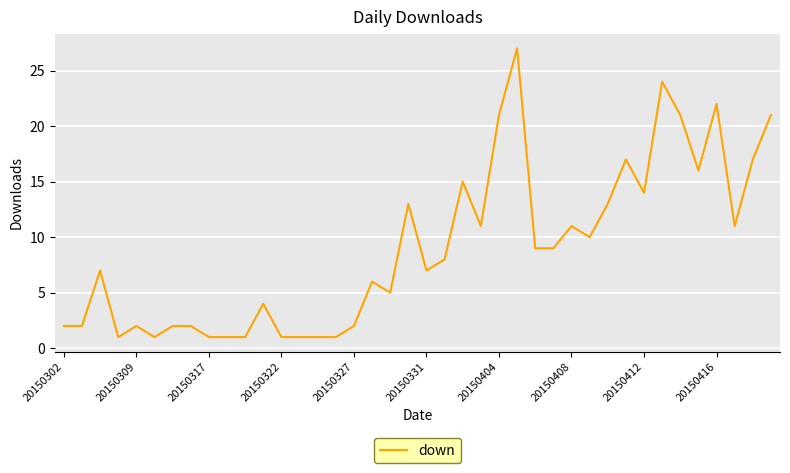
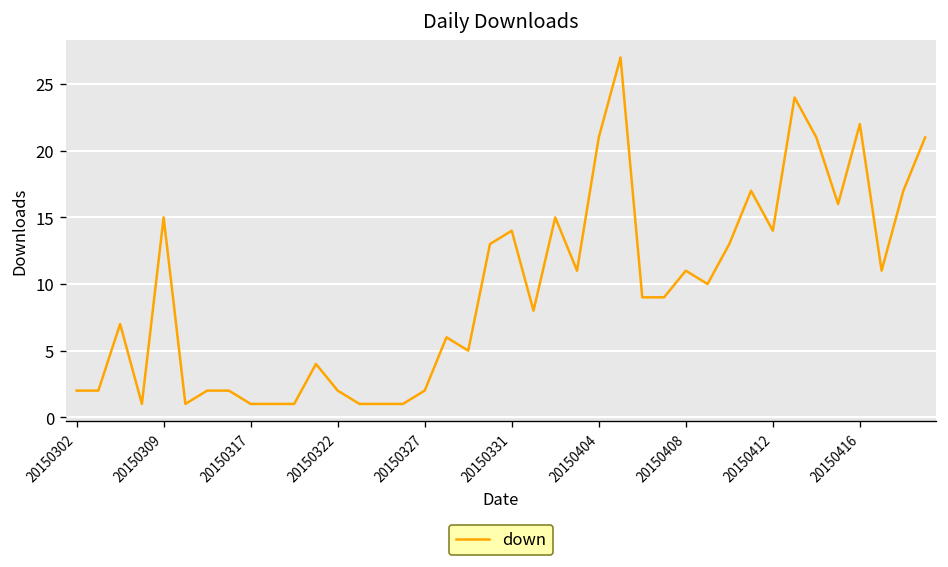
  {
    "20150302": 2,
-   "20150309": 2,
+   "20150309": 15,
    "20150317": 1,
-   "20150322": 1,
+   "20150322": 2,
    "20150327": 2,
-   "20150331": 7,
+   "20150331": 14,
    "20150404": 21,
    "20150408": 11,
    "20150412": 14,
    "20150416": 22
  }
